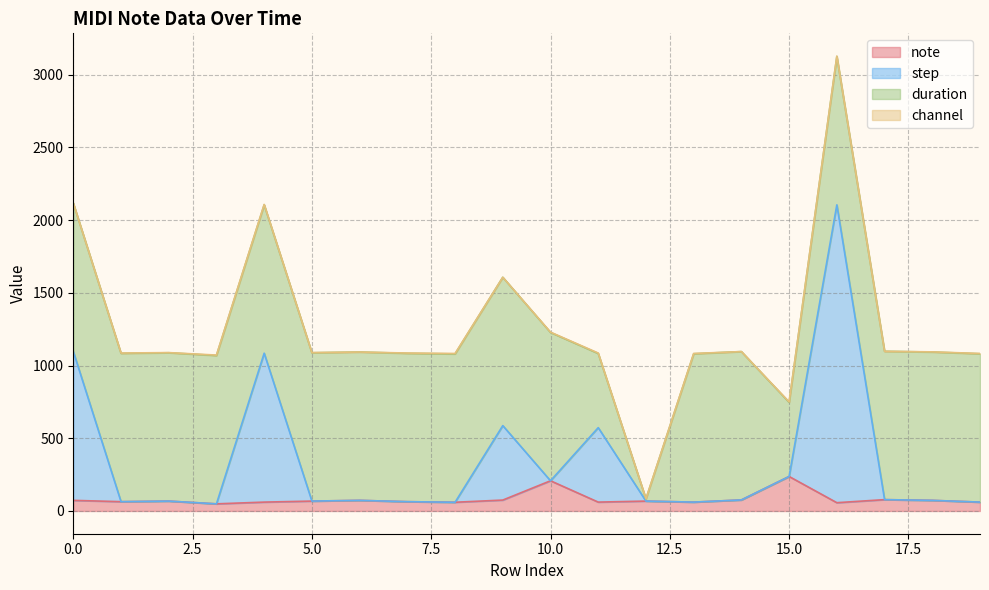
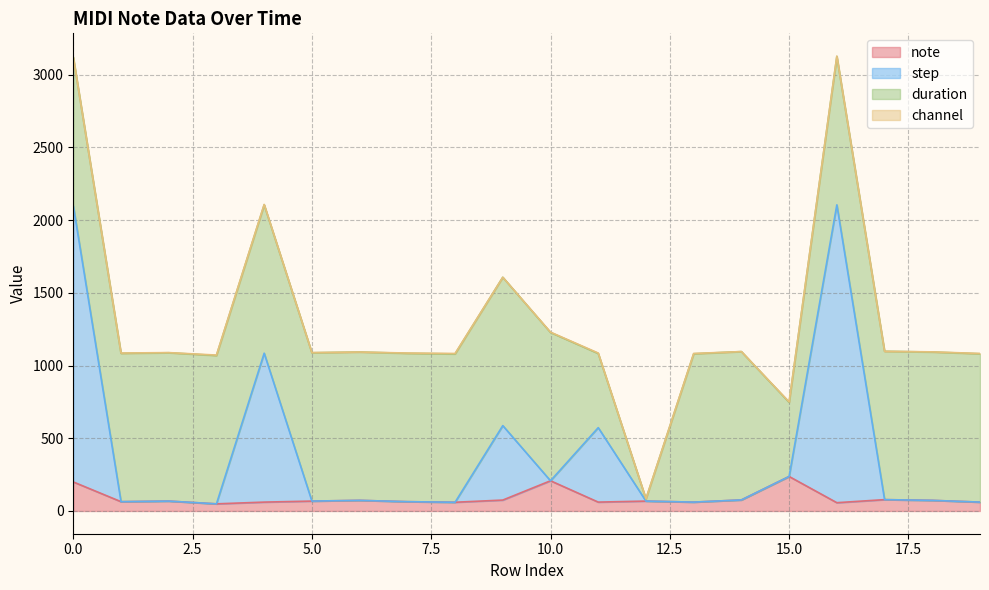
  {
    "note": {
-     "0.0": 70
+     "0.0": 200
    },
    "step": {
-     "0.0": 1020
+     "0.0": 1900
    }
  }
